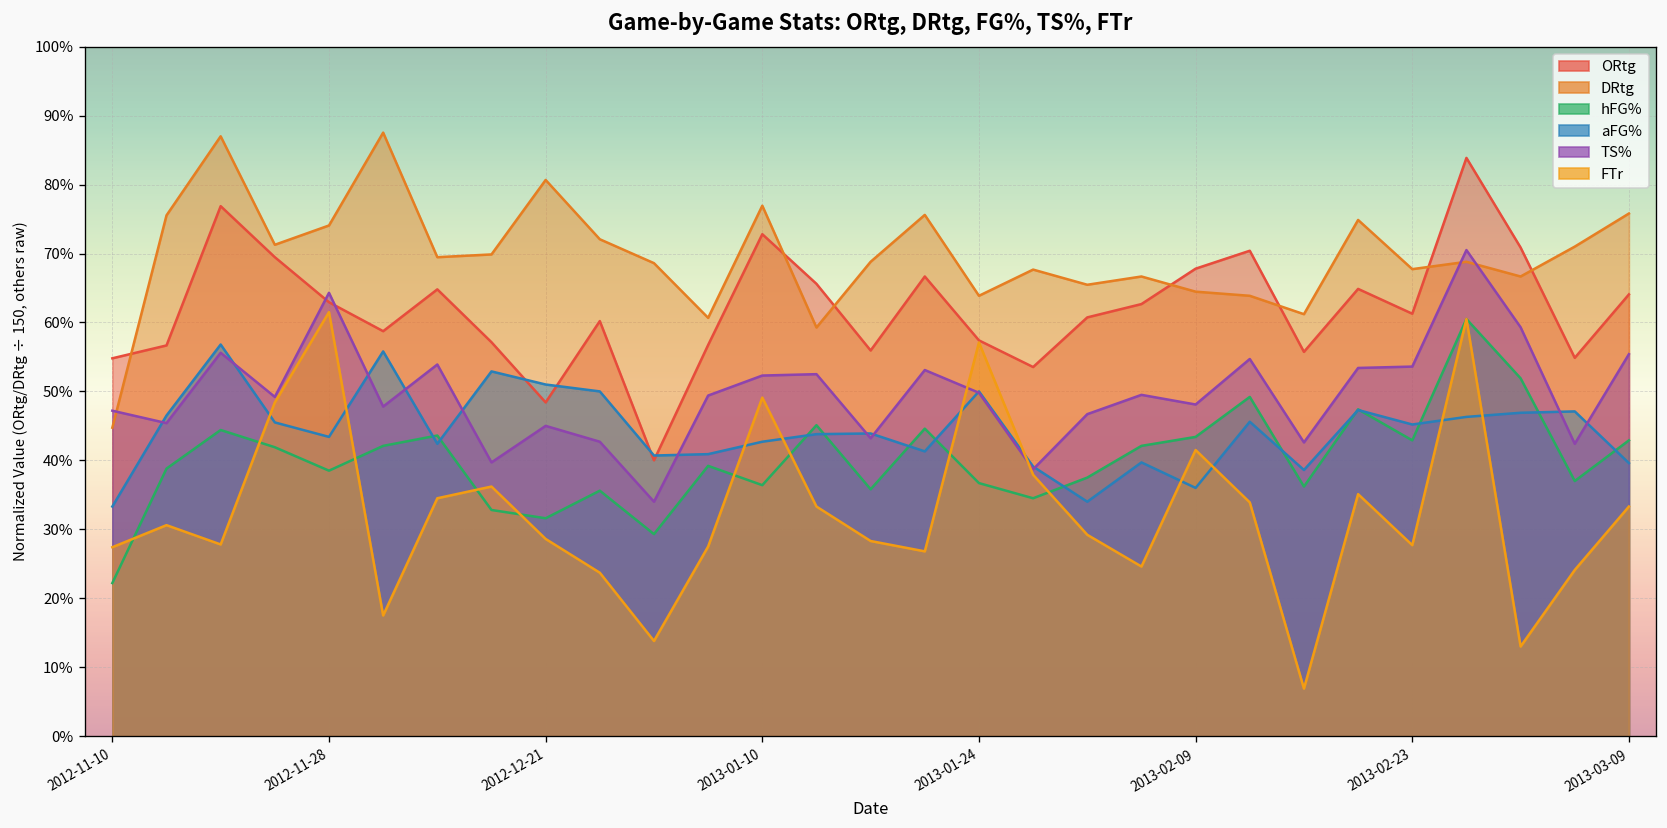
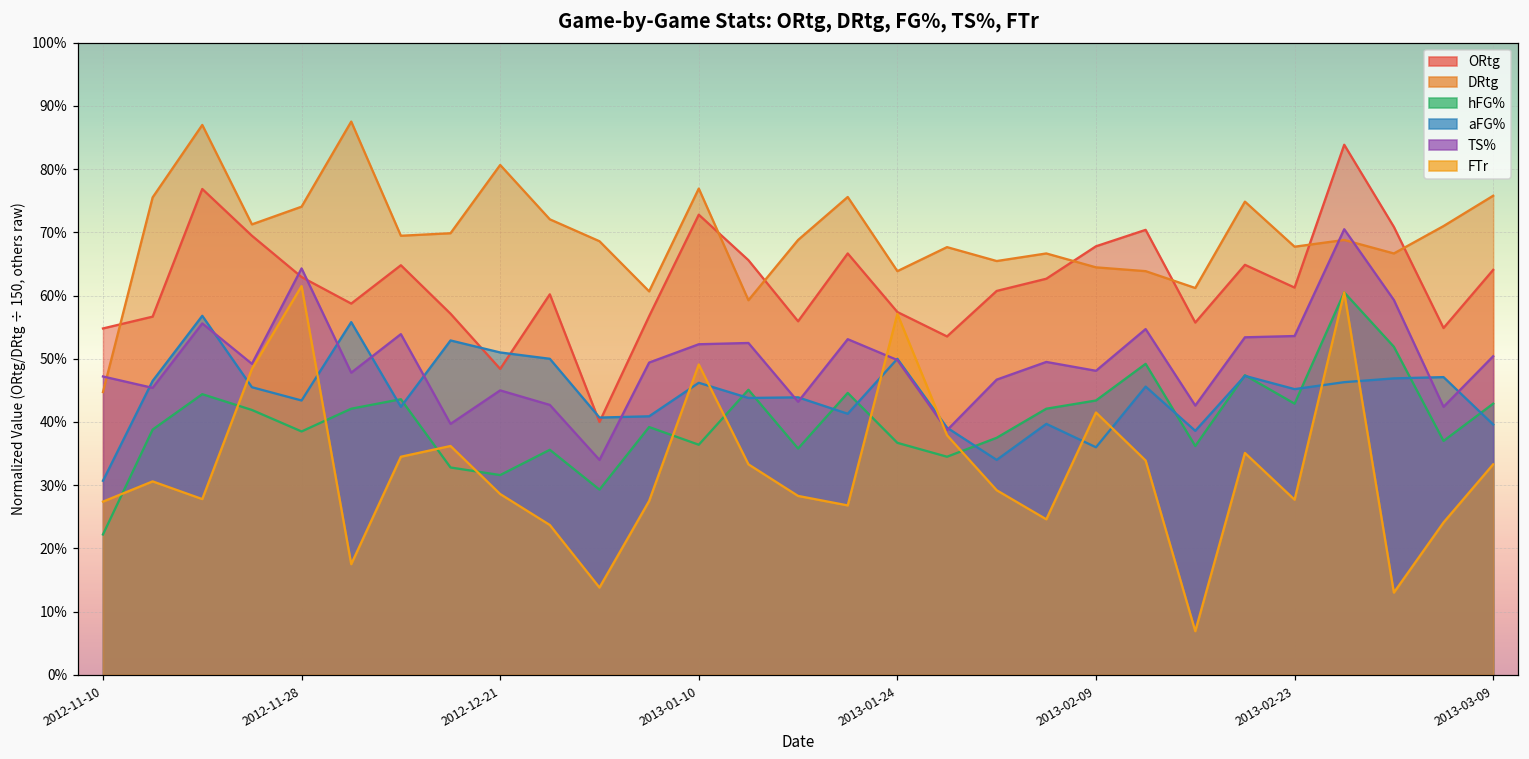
  {
    "hFG%": {
      "2012-11-10": "22%",
      "2012-11-28": "39%",
      "2012-12-21": "32%",
      "2013-01-10": "36%",
      "2013-01-24": "37%",
      "2013-02-09": "43%",
      "2013-02-23": "43%",
      "2013-03-09": "43%"
    },
    "aFG%": {
-     "2012-11-10": "33%",
+     "2012-11-10": "31%",
      "2012-11-28": "43%",
      "2012-12-21": "51%",
-     "2013-01-10": "43%",
+     "2013-01-10": "46%",
      "2013-02-09": "36%",
      "2013-02-23": "45%",
      "2013-03-09": "40%"
    },
    "TS%": {
      "2012-11-10": "47%",
      "2012-11-28": "64%",
      "2012-12-21": "45%",
      "2013-01-10": "52%",
      "2013-02-09": "48%",
      "2013-02-23": "54%",
-     "2013-03-09": "55%"
+     "2013-03-09": "50%"
    }
  }
